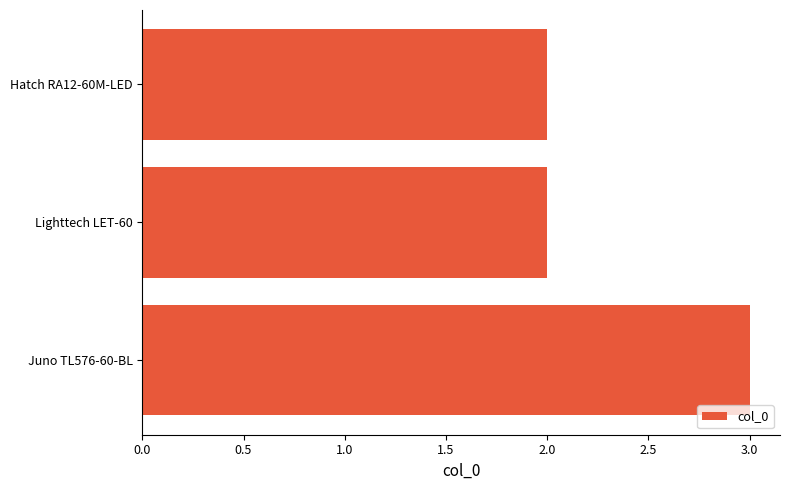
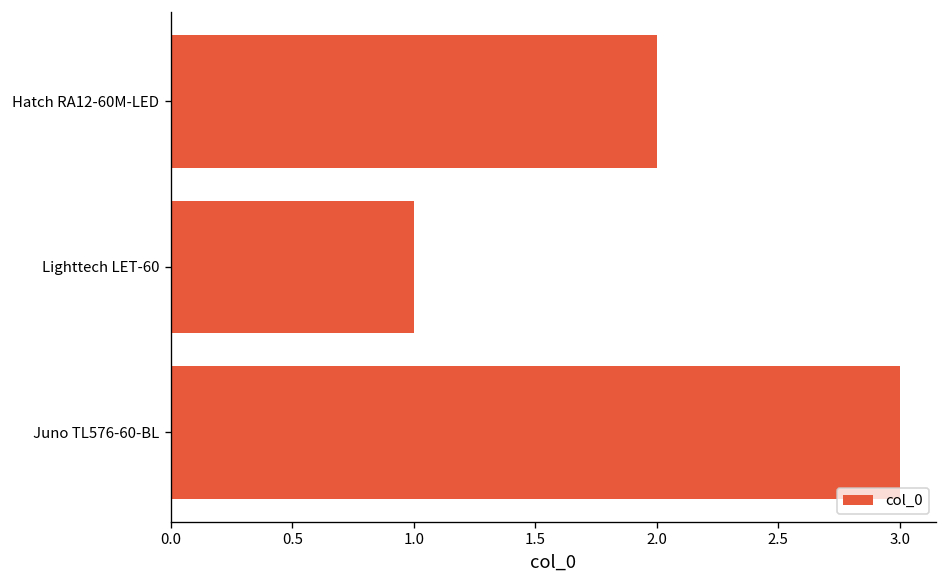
  {
    "Hatch RA12-60M-LED": 2,
-   "Lighttech LET-60": 2,
+   "Lighttech LET-60": 1,
    "Juno TL576-60-BL": 3
  }
